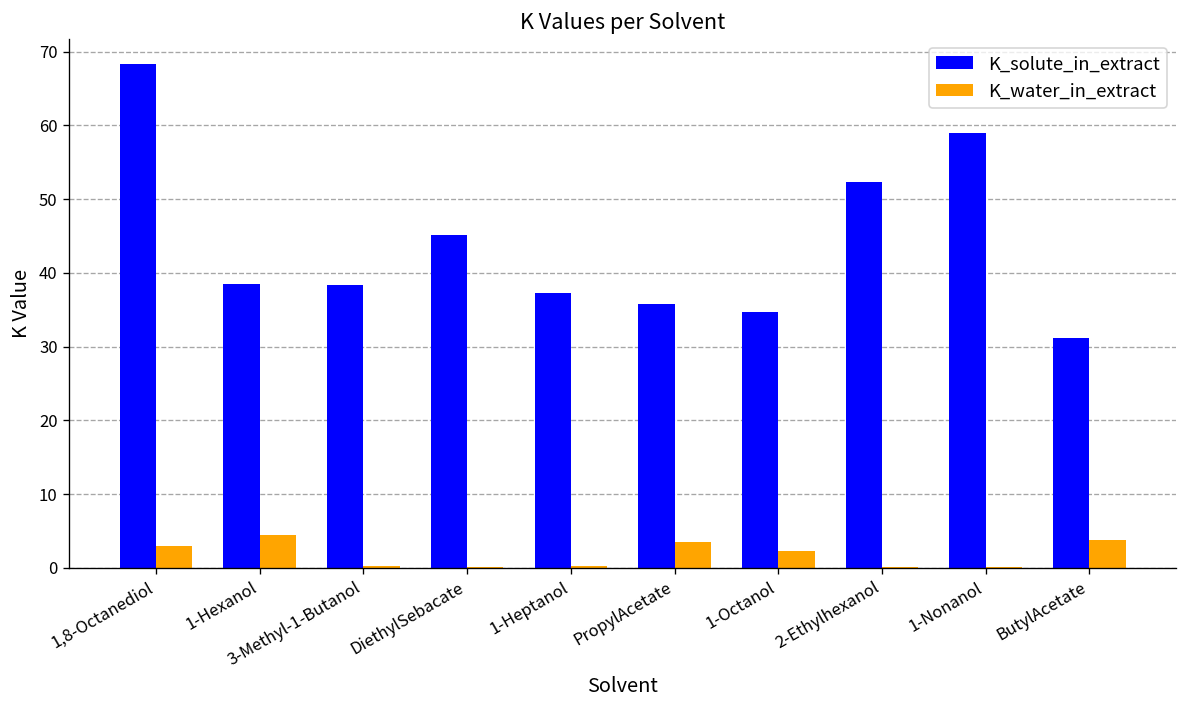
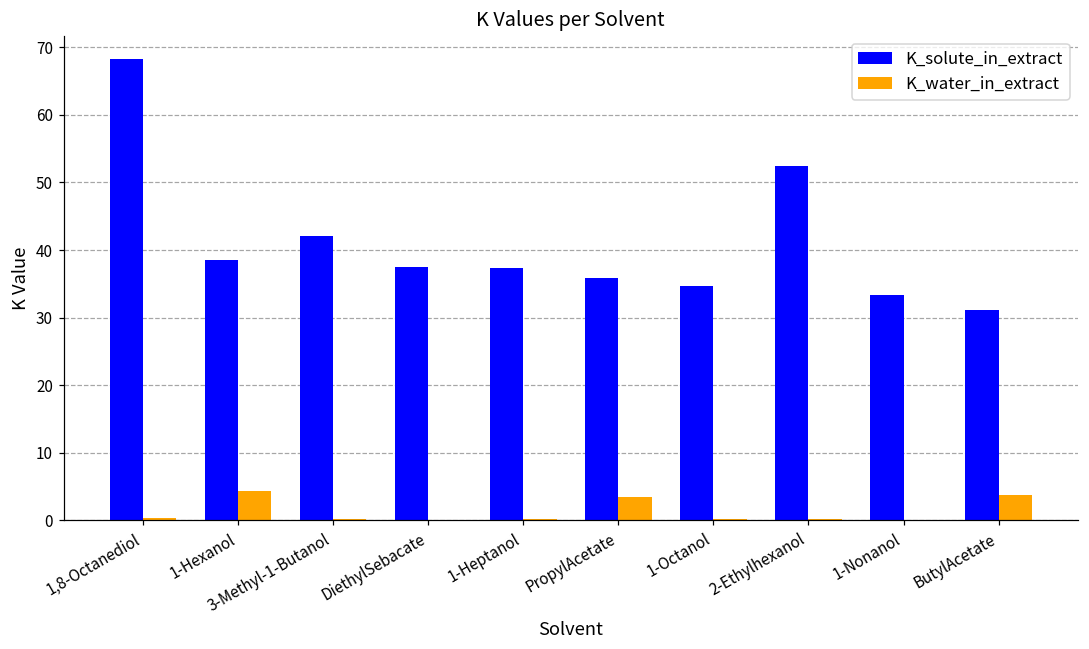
  {
    "K_solute_in_extract": {
      "1,8-Octanediol": 68,
      "1-Hexanol": 39,
-     "3-Methyl-1-Butanol": 38,
-     "DiethylSebacate": 45,
+     "3-Methyl-1-Butanol": 42,
+     "DiethylSebacate": 37,
      "1-Heptanol": 37,
      "PropylAcetate": 36,
      "1-Octanol": 35,
      "2-Ethylhexanol": 52,
-     "1-Nonanol": 59,
+     "1-Nonanol": 33,
      "ButylAcetate": 31
    },
    "K_water_in_extract": {
-     "1,8-Octanediol": 3,
+     "1,8-Octanediol": 0,
      "1-Hexanol": 4,
      "PropylAcetate": 4,
-     "1-Octanol": 2,
+     "1-Octanol": 0,
      "ButylAcetate": 4
    }
  }
